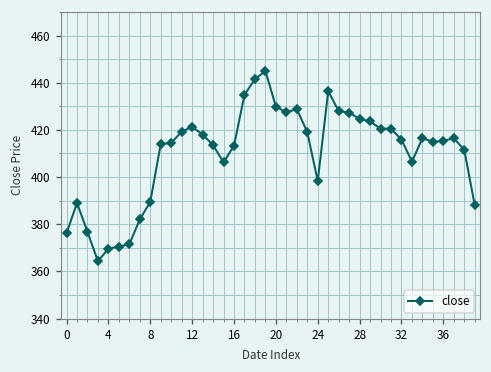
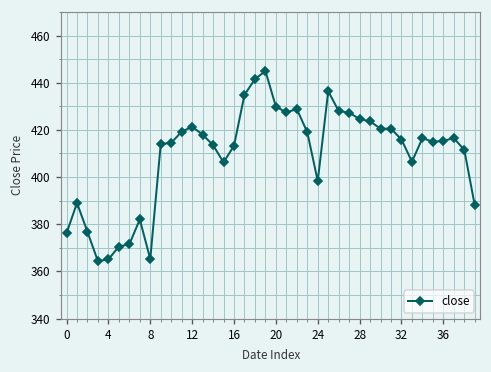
  {
    "0": 376,
-   "4": 370,
-   "8": 390,
+   "4": 365,
+   "8": 365,
    "12": 421,
    "16": 413,
    "20": 430,
    "24": 398,
    "28": 425,
    "32": 416,
    "36": 415
  }
